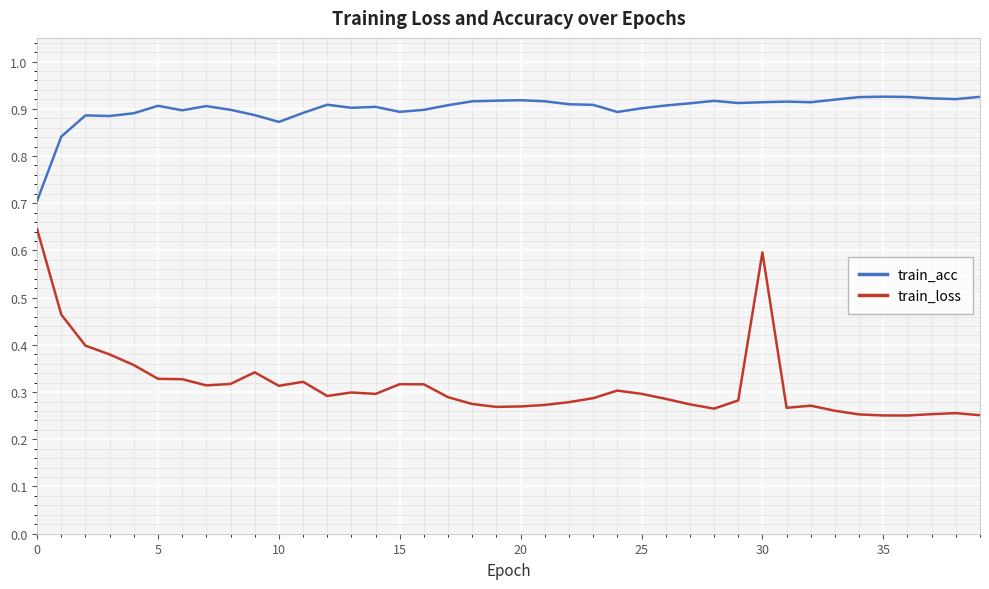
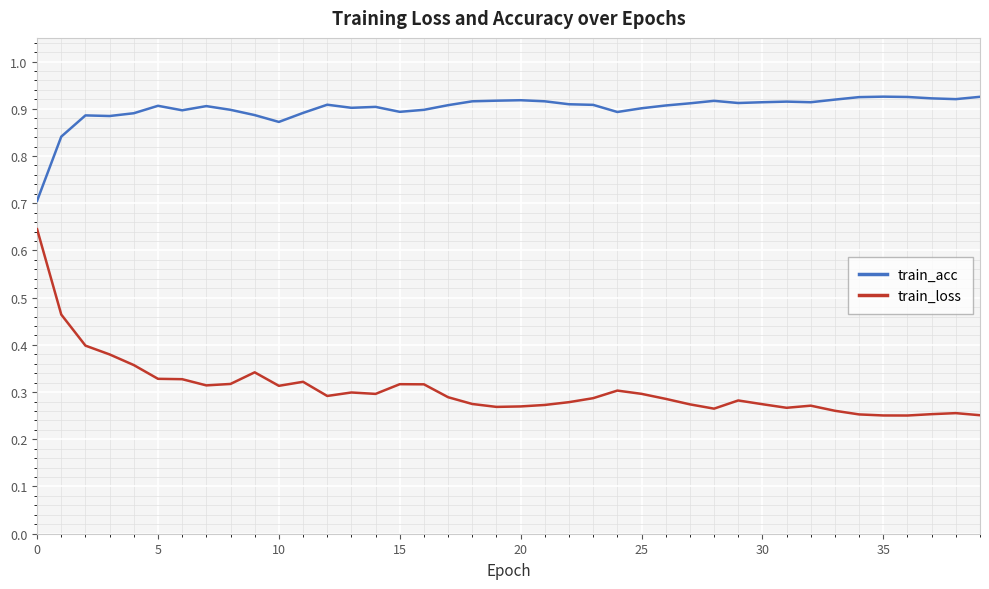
  {
    "train_acc": {
      "0": 0.71,
      "5": 0.91,
      "10": 0.87,
      "15": 0.89,
      "20": 0.92,
      "25": 0.90,
      "30": 0.91,
      "35": 0.93
    },
    "train_loss": {
      "0": 0.64,
      "5": 0.33,
      "10": 0.31,
      "15": 0.32,
      "20": 0.27,
      "25": 0.30,
-     "30": 0.60,
+     "30": 0.27,
      "35": 0.25
    }
  }
